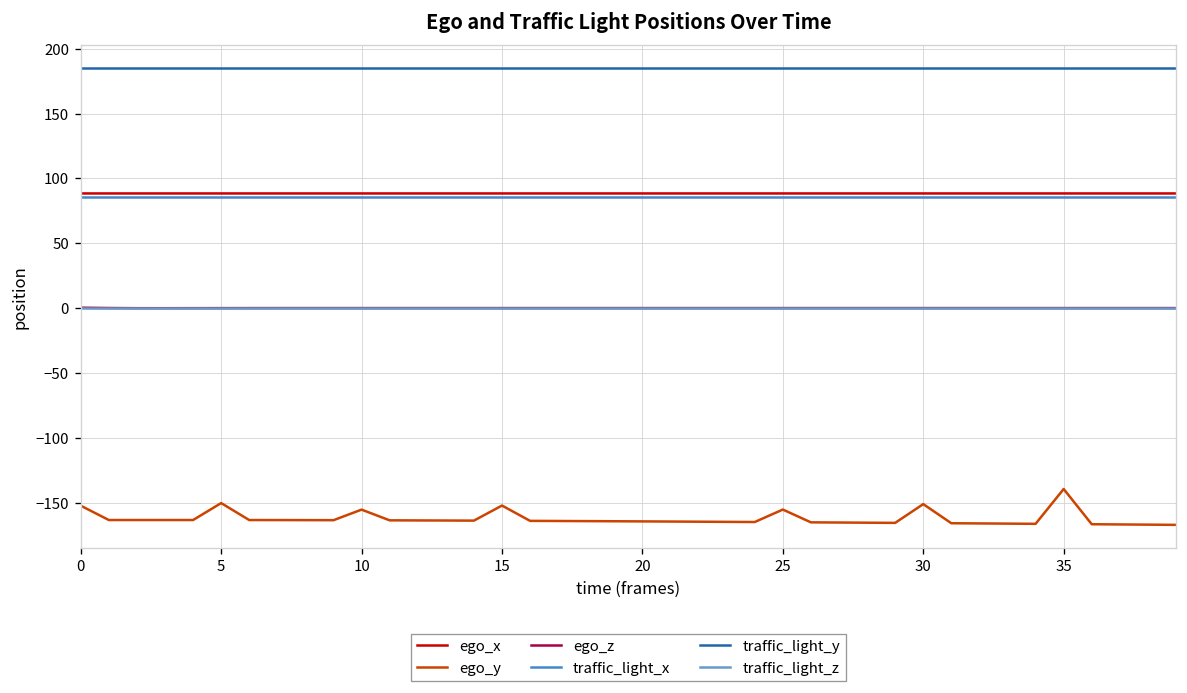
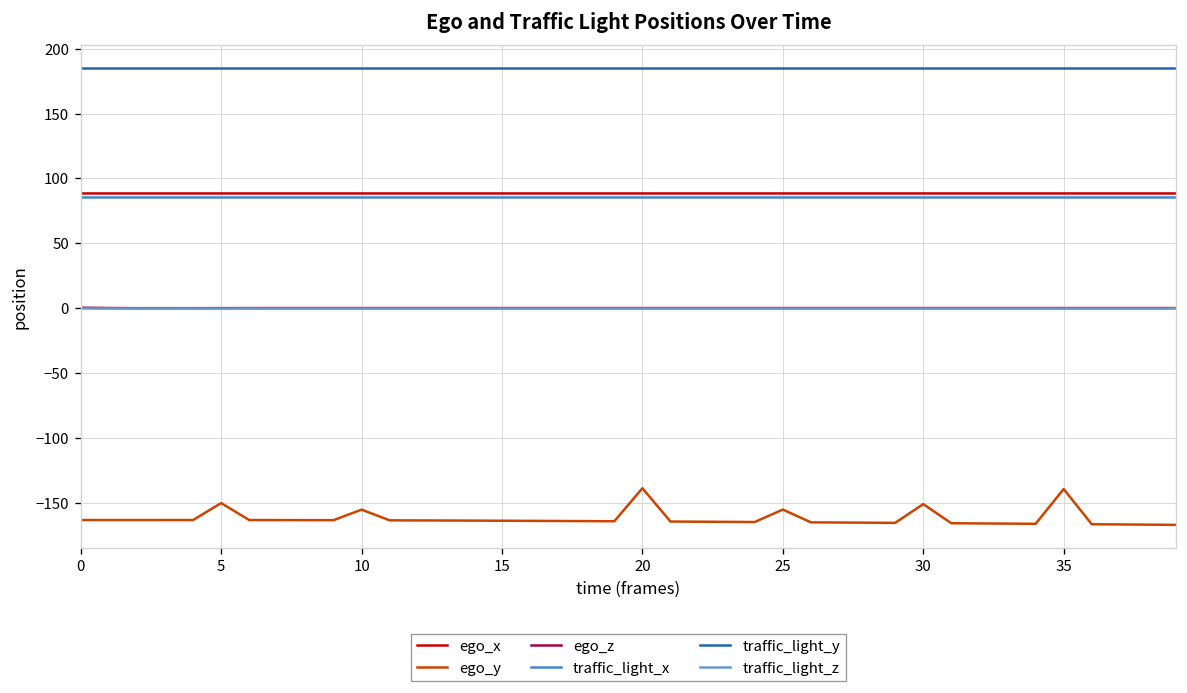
  {
    "ego_x": {
      "0": 88,
      "5": 88,
      "10": 88,
      "15": 88,
      "20": 88,
      "25": 88,
      "30": 88,
      "35": 88
    },
    "ego_y": {
-     "0": -152,
+     "0": -163,
      "5": -150,
      "10": -155,
-     "15": -152,
-     "20": -164,
+     "15": -164,
+     "20": -139,
      "25": -155,
      "30": -151,
      "35": -139
    }
  }
